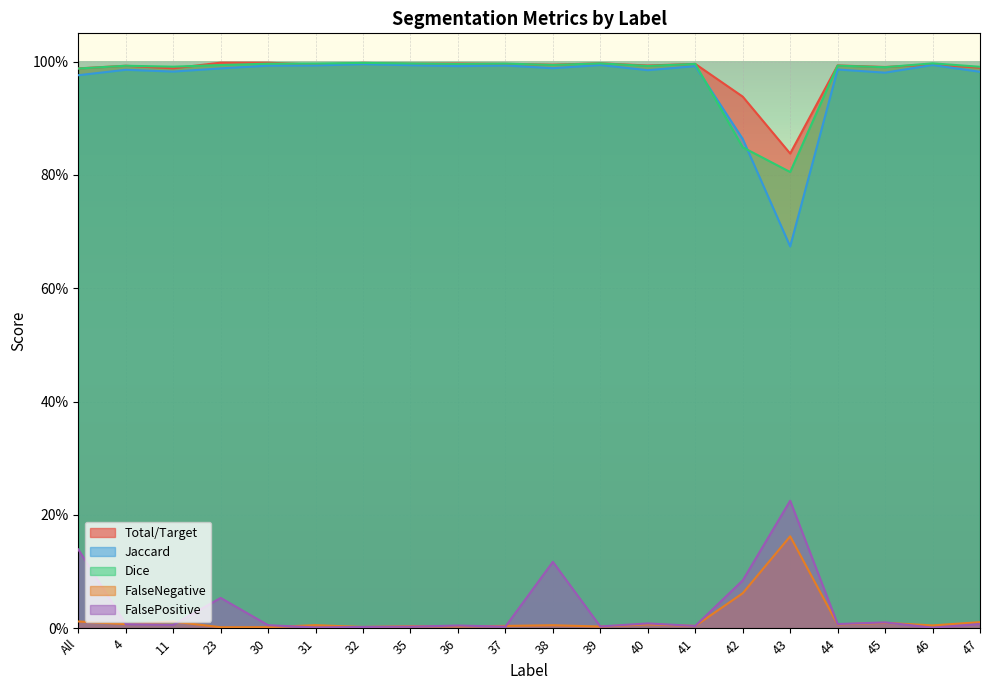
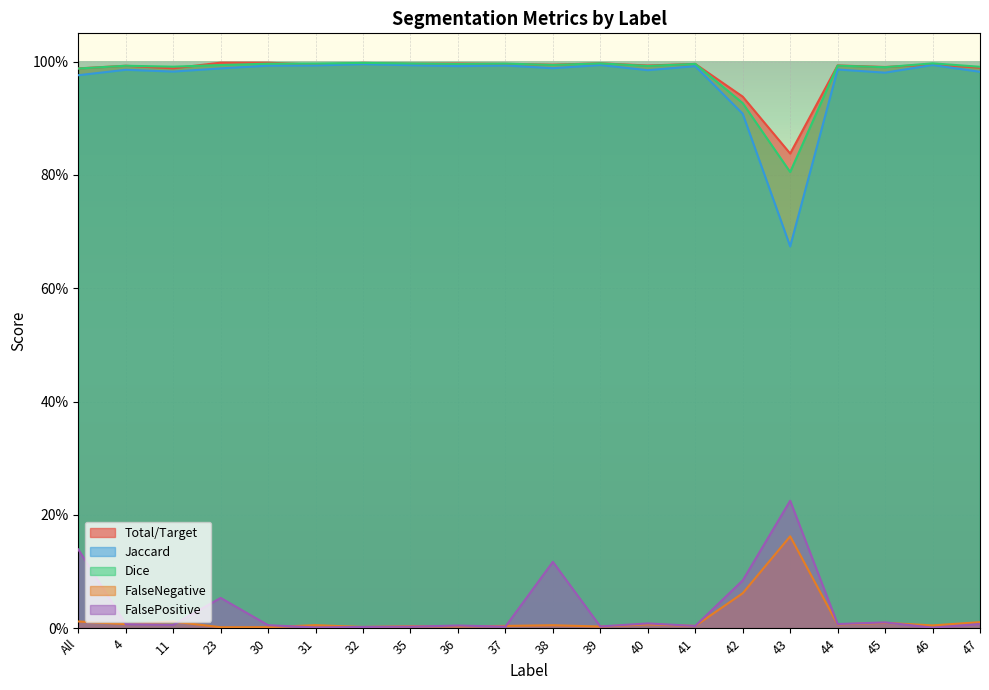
  {
    "Jaccard": {
      "All": "98%",
      "4": "99%",
      "11": "98%",
      "23": "99%",
      "38": "99%",
      "40": "98%",
-     "42": "86%",
+     "42": "91%",
      "43": "67%",
      "44": "99%",
      "45": "98%",
      "47": "98%"
    },
    "Dice": {
-     "42": "85%",
+     "42": "93%",
      "43": "81%"
    },
    "FalsePositive": {
      "All": "14%",
      "11": "1%",
      "23": "5%",
      "38": "12%",
      "42": "8%",
      "43": "23%"
    }
  }
